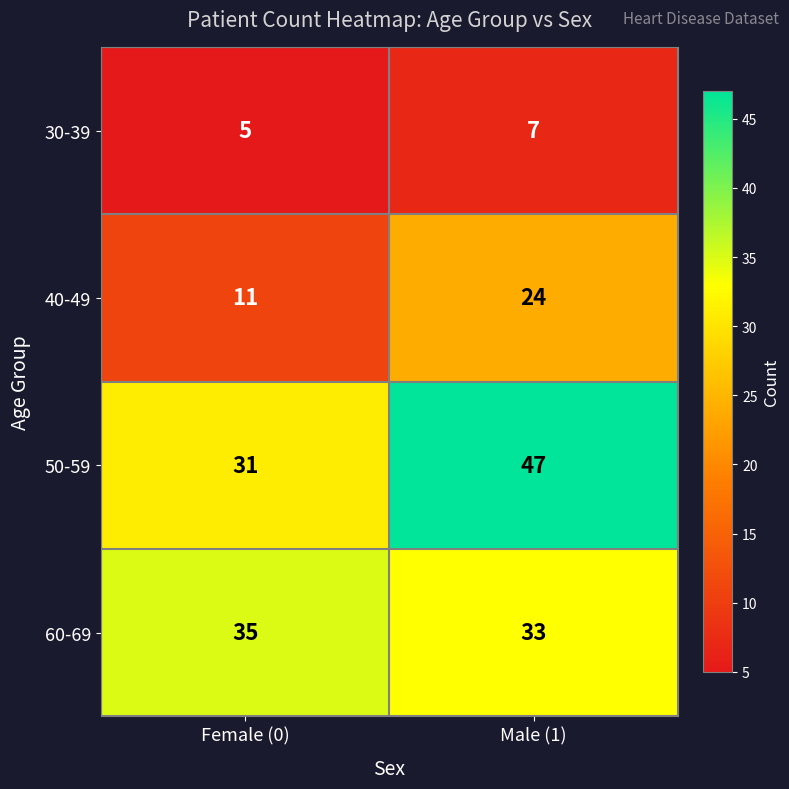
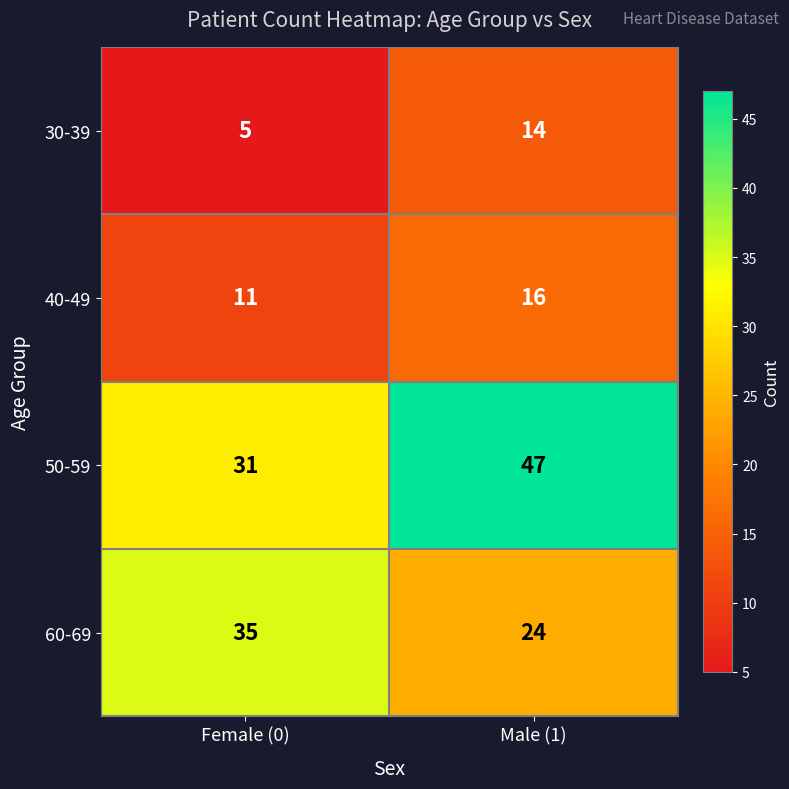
  {
    "30-39": {
      "Female (0)": 5,
-     "Male (1)": 7
+     "Male (1)": 14
    },
    "40-49": {
      "Female (0)": 11,
-     "Male (1)": 24
+     "Male (1)": 16
    },
    "50-59": {
      "Female (0)": 31,
      "Male (1)": 47
    },
    "60-69": {
      "Female (0)": 35,
-     "Male (1)": 33
+     "Male (1)": 24
    }
  }
